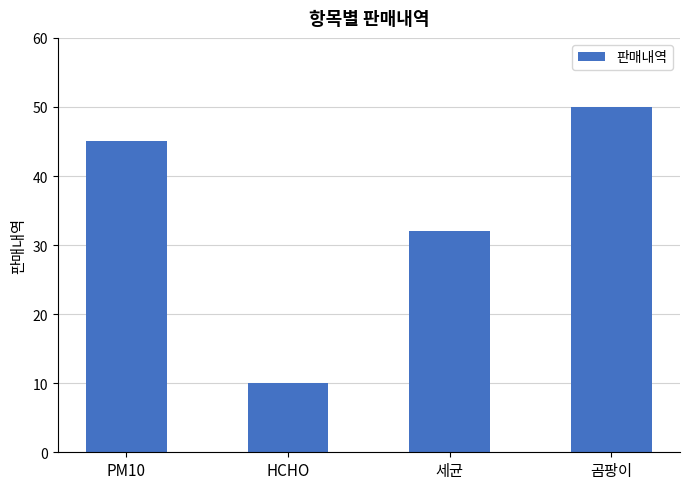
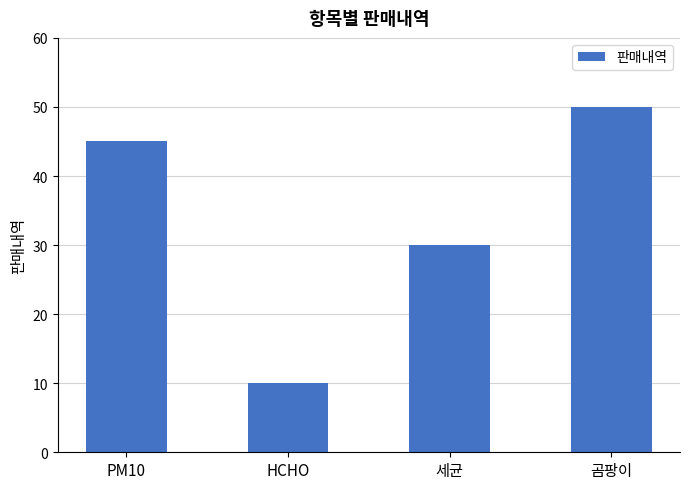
  {
    "PM10": 45,
    "HCHO": 10,
-   "세균": 32,
+   "세균": 30,
    "곰팡이": 50
  }
